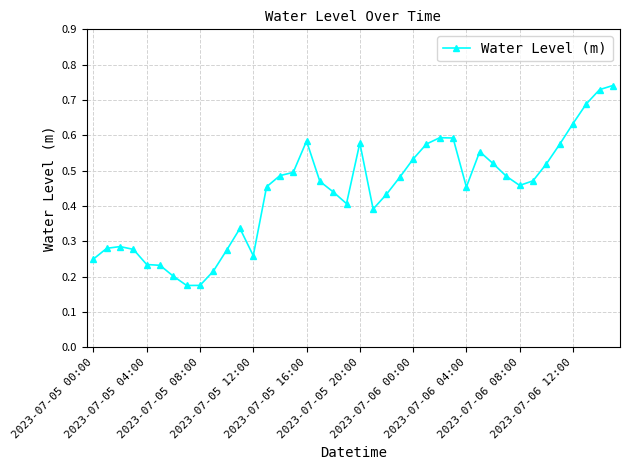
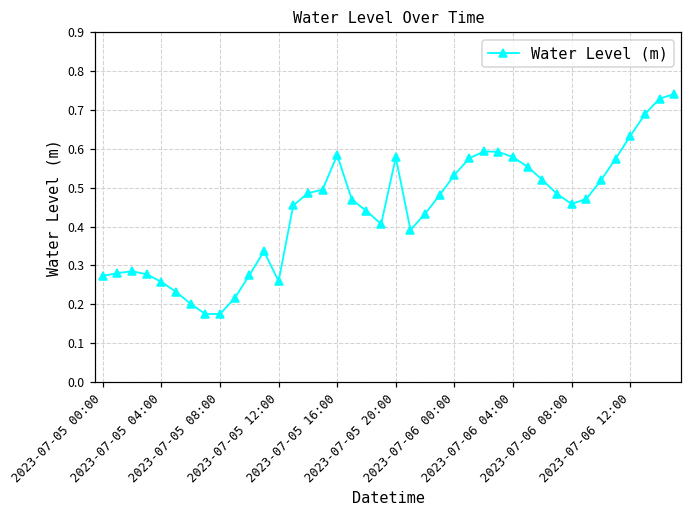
  {
-   "2023-07-05 00:00": 0.25,
-   "2023-07-05 04:00": 0.23,
+   "2023-07-05 00:00": 0.27,
+   "2023-07-05 04:00": 0.26,
    "2023-07-05 08:00": 0.18,
    "2023-07-05 12:00": 0.26,
    "2023-07-05 16:00": 0.58,
    "2023-07-05 20:00": 0.58,
    "2023-07-06 00:00": 0.53,
-   "2023-07-06 04:00": 0.45,
+   "2023-07-06 04:00": 0.58,
    "2023-07-06 08:00": 0.46,
    "2023-07-06 12:00": 0.63
  }
